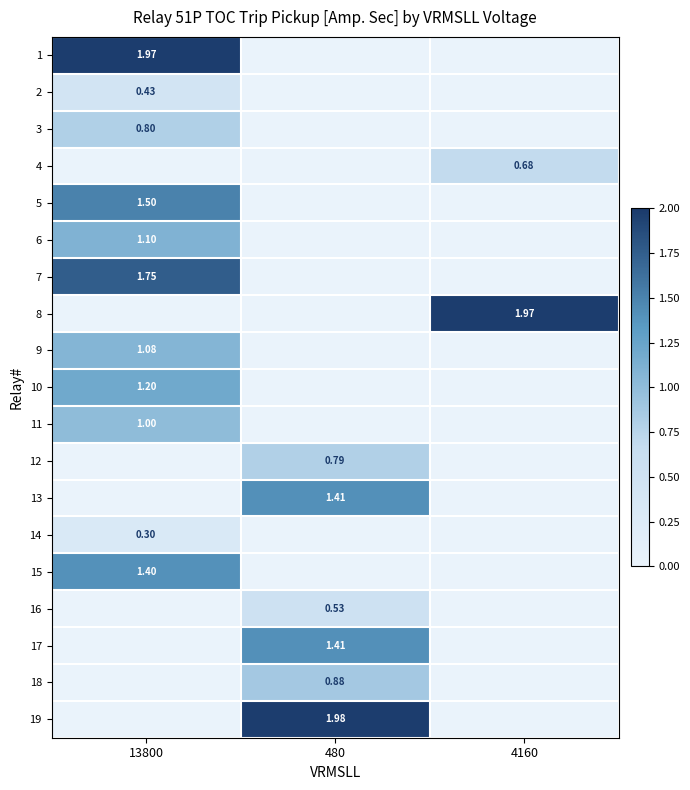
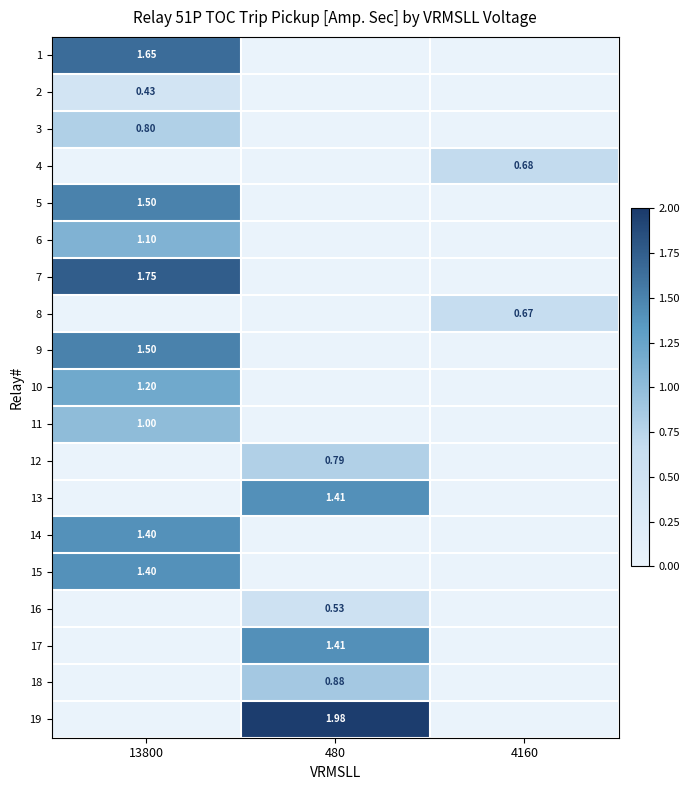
  {
    "1": {
-     "13800": 1.97
+     "13800": 1.65
    },
    "2": {
      "13800": 0.43
    },
    "3": {
      "13800": 0.80
    },
    "4": {
      "4160": 0.68
    },
    "5": {
      "13800": 1.50
    },
    "6": {
      "13800": 1.10
    },
    "7": {
      "13800": 1.75
    },
    "8": {
-     "4160": 1.97
+     "4160": 0.67
    },
    "9": {
-     "13800": 1.08
+     "13800": 1.50
    },
    "10": {
      "13800": 1.20
    },
    "11": {
      "13800": 1.00
    },
    "12": {
      "480": 0.79
    },
    "13": {
      "480": 1.41
    },
    "14": {
-     "13800": 0.30
+     "13800": 1.40
    },
    "15": {
      "13800": 1.40
    },
    "16": {
      "480": 0.53
    },
    "17": {
      "480": 1.41
    },
    "18": {
      "480": 0.88
    },
    "19": {
      "480": 1.98
    }
  }
